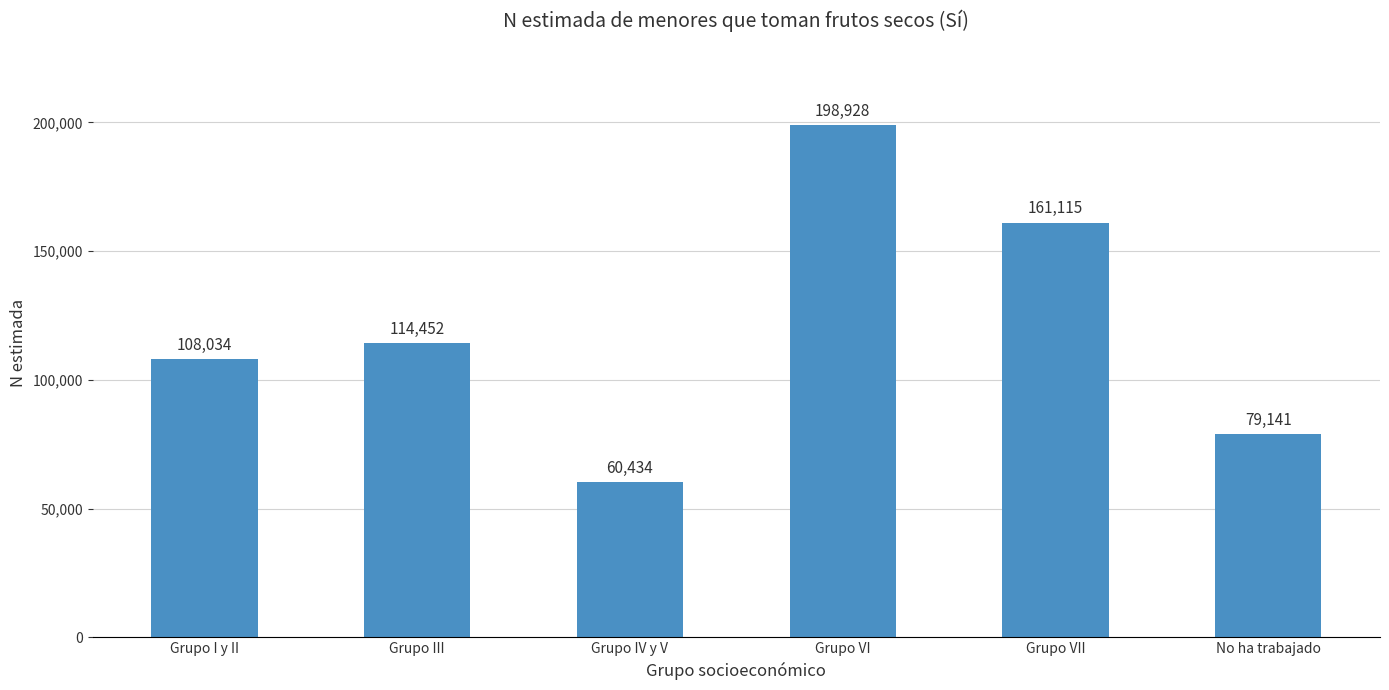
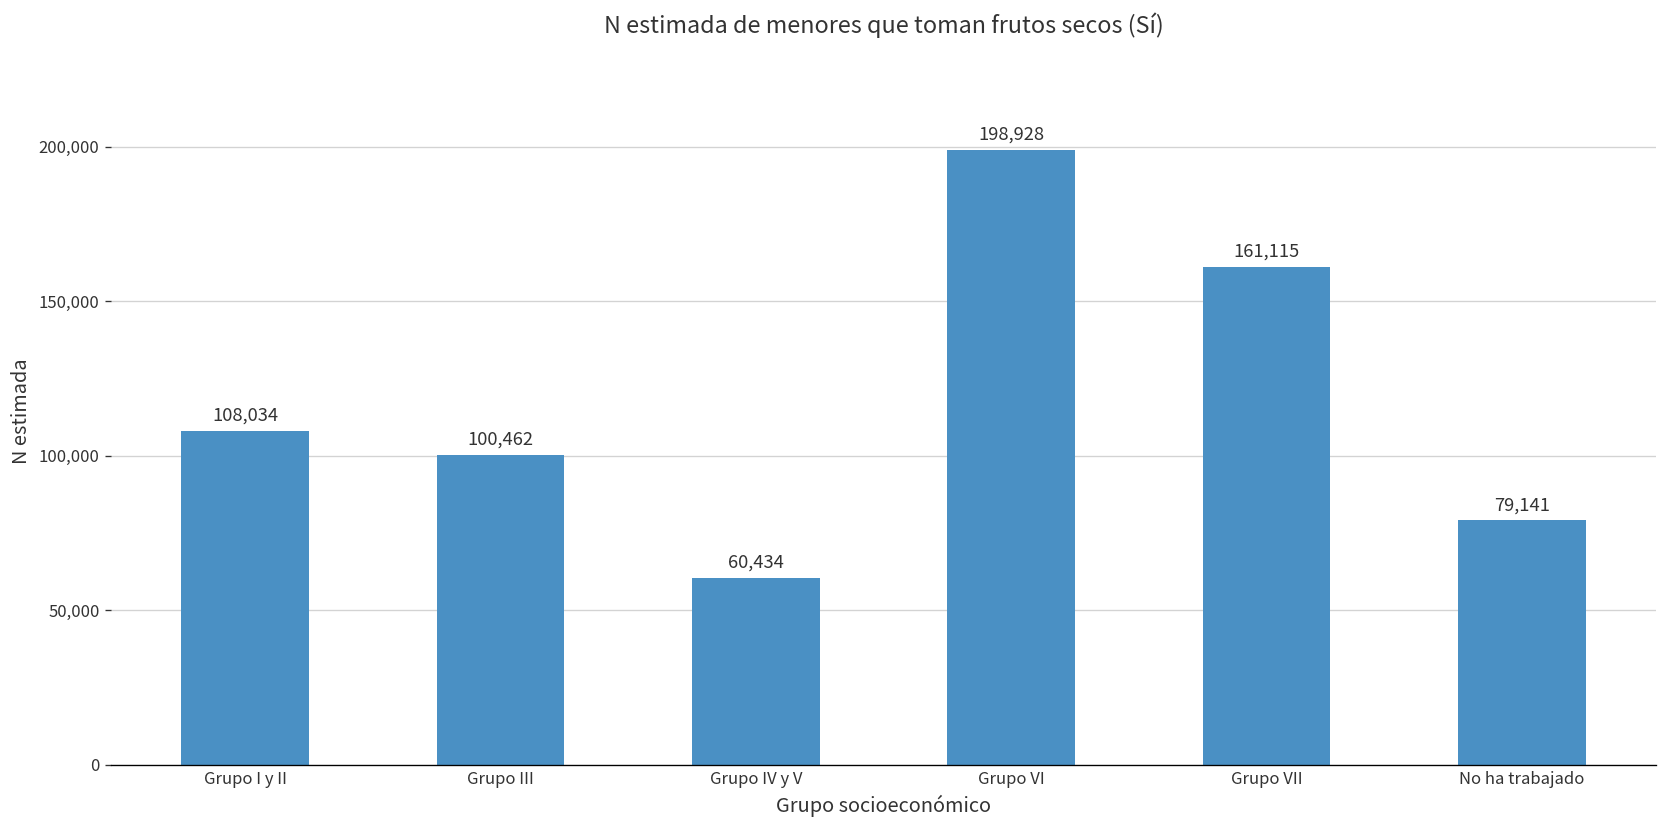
  {
    "Grupo I y II": "108,034",
-   "Grupo III": "114,452",
+   "Grupo III": "100,462",
    "Grupo IV y V": "60,434",
    "Grupo VI": "198,928",
    "Grupo VII": "161,115",
    "No ha trabajado": "79,141"
  }
